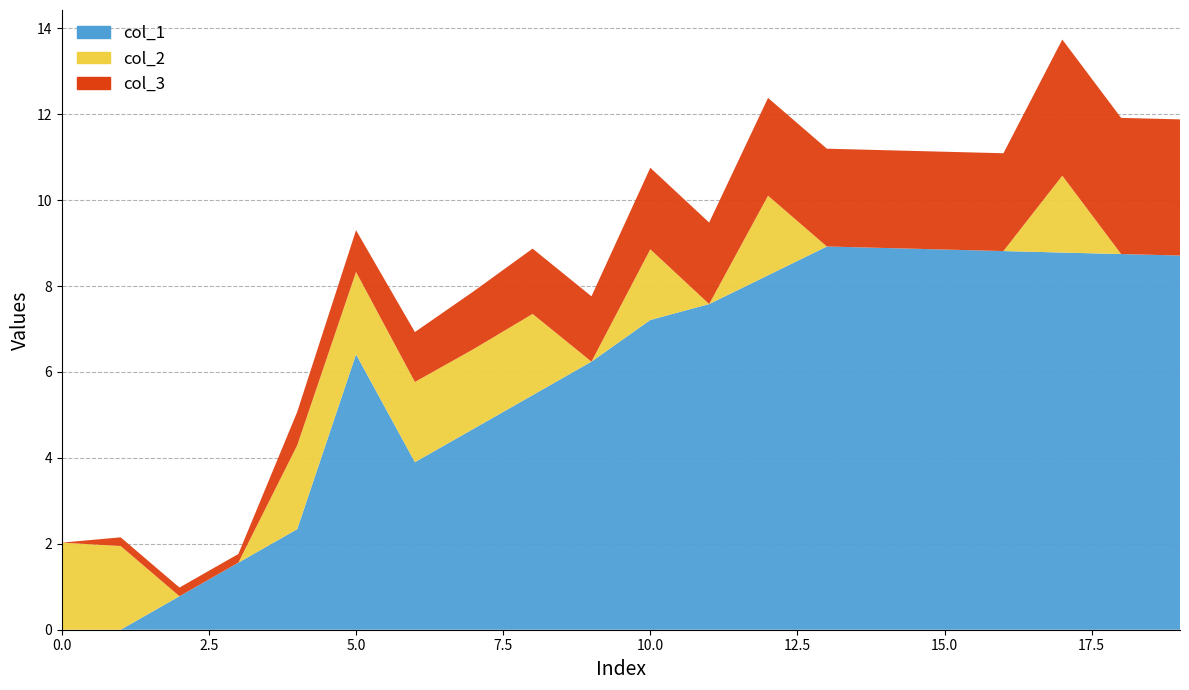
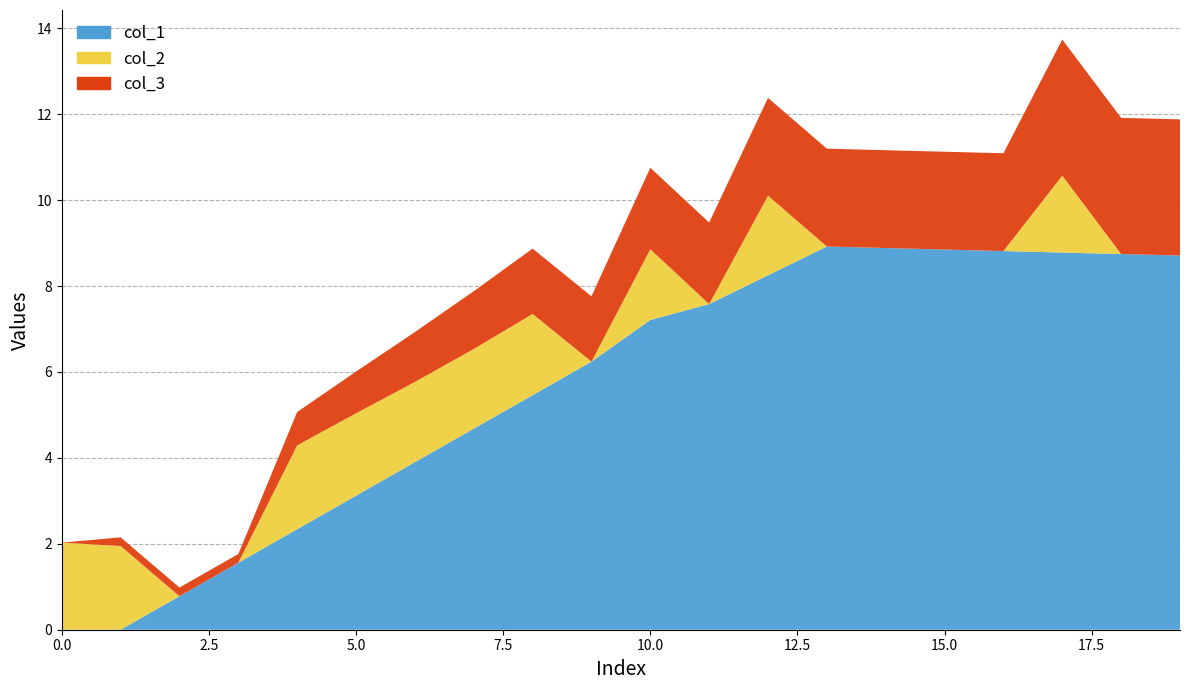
  {
    "col_1": {
      "0.0": 0.0,
-     "5.0": 6.4,
+     "5.0": 3.1,
      "10.0": 7.2
    },
    "col_2": {
      "5.0": 1.9,
      "10.0": 1.6
    },
    "col_3": {
      "5.0": 1.0,
      "10.0": 1.9,
      "15.0": 2.3
    }
  }
